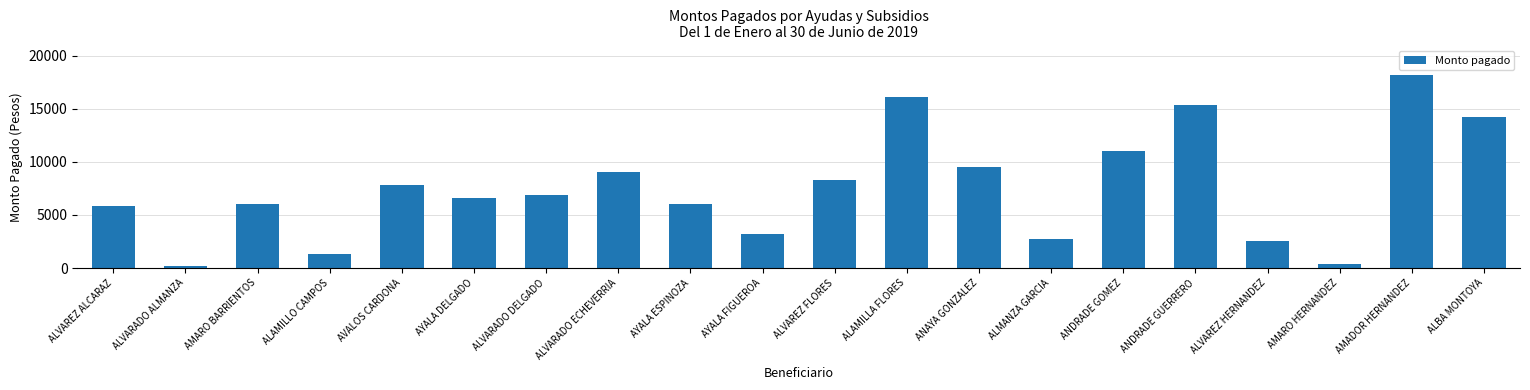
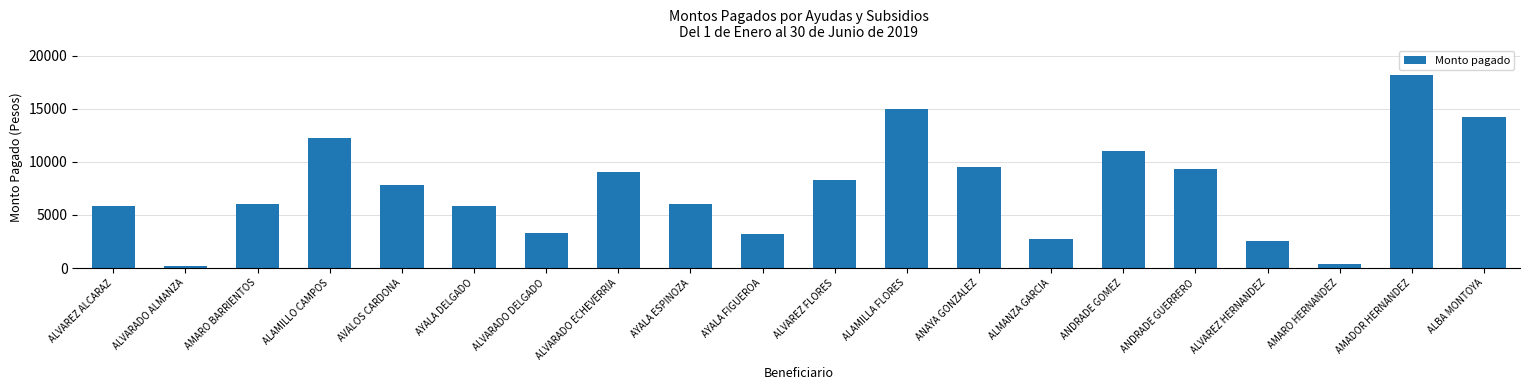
  {
    "ALVAREZ ALCARAZ": 5800,
    "AMARO BARRIENTOS": 6000,
-   "ALAMILLO CAMPOS": 1300,
+   "ALAMILLO CAMPOS": 12300,
    "AVALOS CARDONA": 7800,
-   "AYALA DELGADO": 6600,
-   "ALVARADO DELGADO": 6900,
+   "AYALA DELGADO": 5800,
+   "ALVARADO DELGADO": 3300,
    "ALVARADO ECHEVERRIA": 9000,
    "AYALA ESPINOZA": 6000,
    "AYALA FIGUEROA": 3200,
    "ALVAREZ FLORES": 8300,
-   "ALAMILLA FLORES": 16100,
+   "ALAMILLA FLORES": 15000,
    "ANAYA GONZALEZ": 9600,
    "ALMANZA GARCIA": 2700,
    "ANDRADE GOMEZ": 11000,
-   "ANDRADE GUERRERO": 15400,
+   "ANDRADE GUERRERO": 9300,
    "ALVAREZ HERNANDEZ": 2500,
    "AMARO HERNANDEZ": 400,
    "AMADOR HERNANDEZ": 18200,
    "ALBA MONTOYA": 14300
  }
